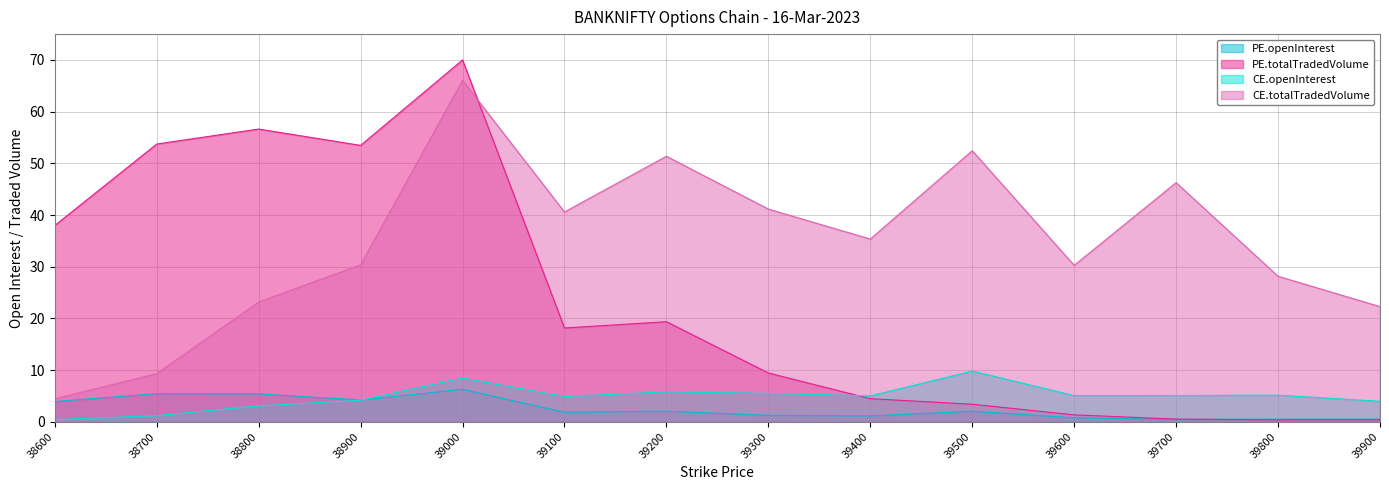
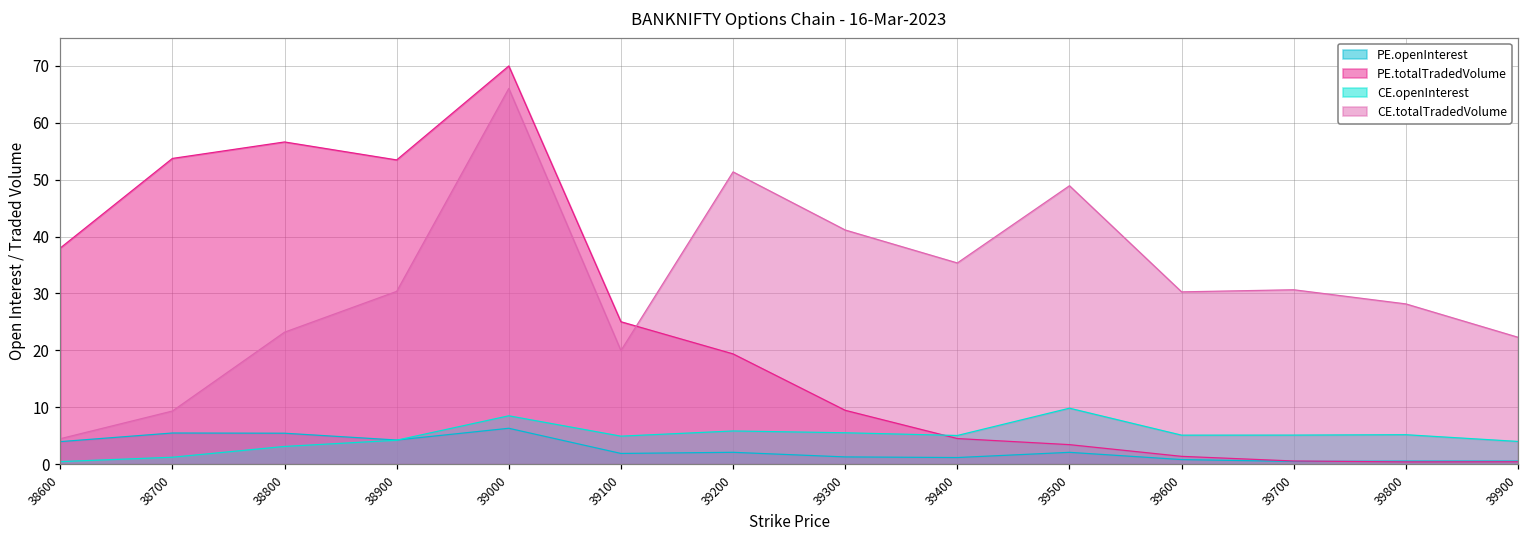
  {
    "PE.totalTradedVolume": {
      "38600": 38,
      "38700": 54,
      "38800": 57,
      "38900": 53,
      "39000": 70,
-     "39100": 18,
+     "39100": 25,
      "39200": 19,
      "39300": 9,
      "39400": 4,
      "39500": 3,
      "39600": 1
    },
    "CE.totalTradedVolume": {
      "38600": 4,
      "38700": 9,
      "38800": 23,
      "38900": 30,
      "39000": 66,
-     "39100": 41,
+     "39100": 20,
      "39200": 51,
      "39300": 41,
      "39400": 35,
-     "39500": 52,
+     "39500": 49,
      "39600": 30,
-     "39700": 46,
+     "39700": 31,
      "39800": 28,
      "39900": 22
    }
  }
